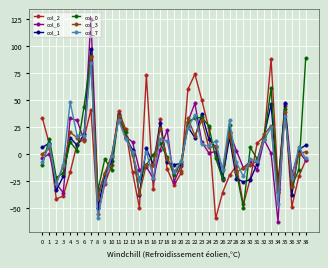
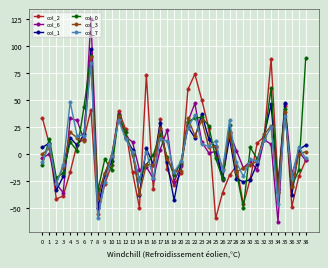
  {
    "col_6": {
      "0": -4,
      "1": 0,
      "3": -36,
      "4": 33,
      "5": 31,
      "8": -37,
      "13": 11,
      "14": -15,
      "17": 4,
      "18": 22,
      "19": -26,
      "22": 47,
      "24": 1,
      "25": 2,
      "28": 3,
      "31": -15,
-     "33": 1,
+     "33": 9,
      "34": -63,
      "36": -19
    },
    "col_1": {
      "0": 6,
      "2": -34,
      "3": -21,
      "4": 15,
      "7": 97,
      "8": -50,
      "10": -7,
      "15": 5,
      "17": 29,
      "18": -8,
-     "19": -10,
+     "19": -43,
      "23": 37,
      "24": 14,
      "27": 15,
      "28": -23,
      "29": -26,
      "33": 46,
      "36": -38,
      "38": 8
    },
    "col_0": {
      "1": 14,
      "2": -22,
      "3": -18,
      "4": 11,
      "5": 3,
      "6": 44,
      "8": -34,
      "9": -5,
      "10": -15,
      "12": 20,
      "16": -1,
-     "17": 10,
+     "17": 18,
      "19": -20,
      "22": 33,
      "23": 34,
      "25": -4,
      "27": 27,
      "29": -50,
      "30": 6,
      "33": 61,
      "37": -15,
      "38": 89
    },
    "col_7": {
      "4": 48,
      "7": 84,
      "8": -60,
      "11": 31,
      "15": 2,
      "17": 14,
      "18": 12,
      "22": 36,
      "25": 12,
      "27": 31,
      "28": -8,
      "29": -21,
      "34": -47,
      "35": 35,
      "36": -22
    }
  }
